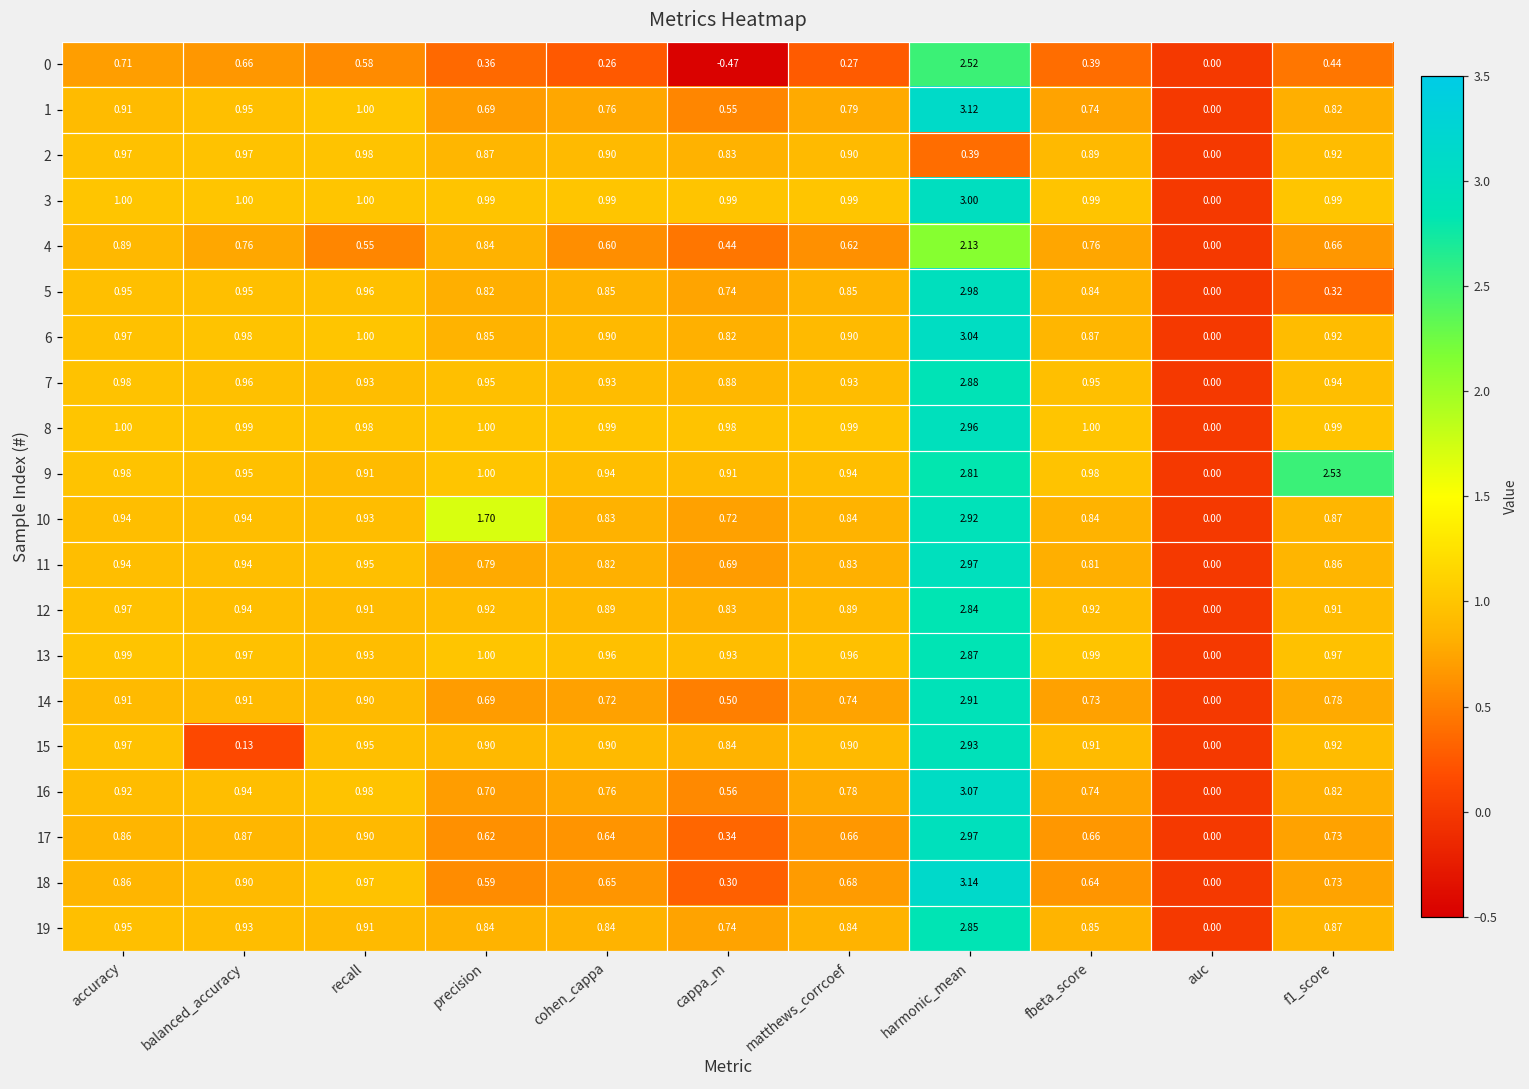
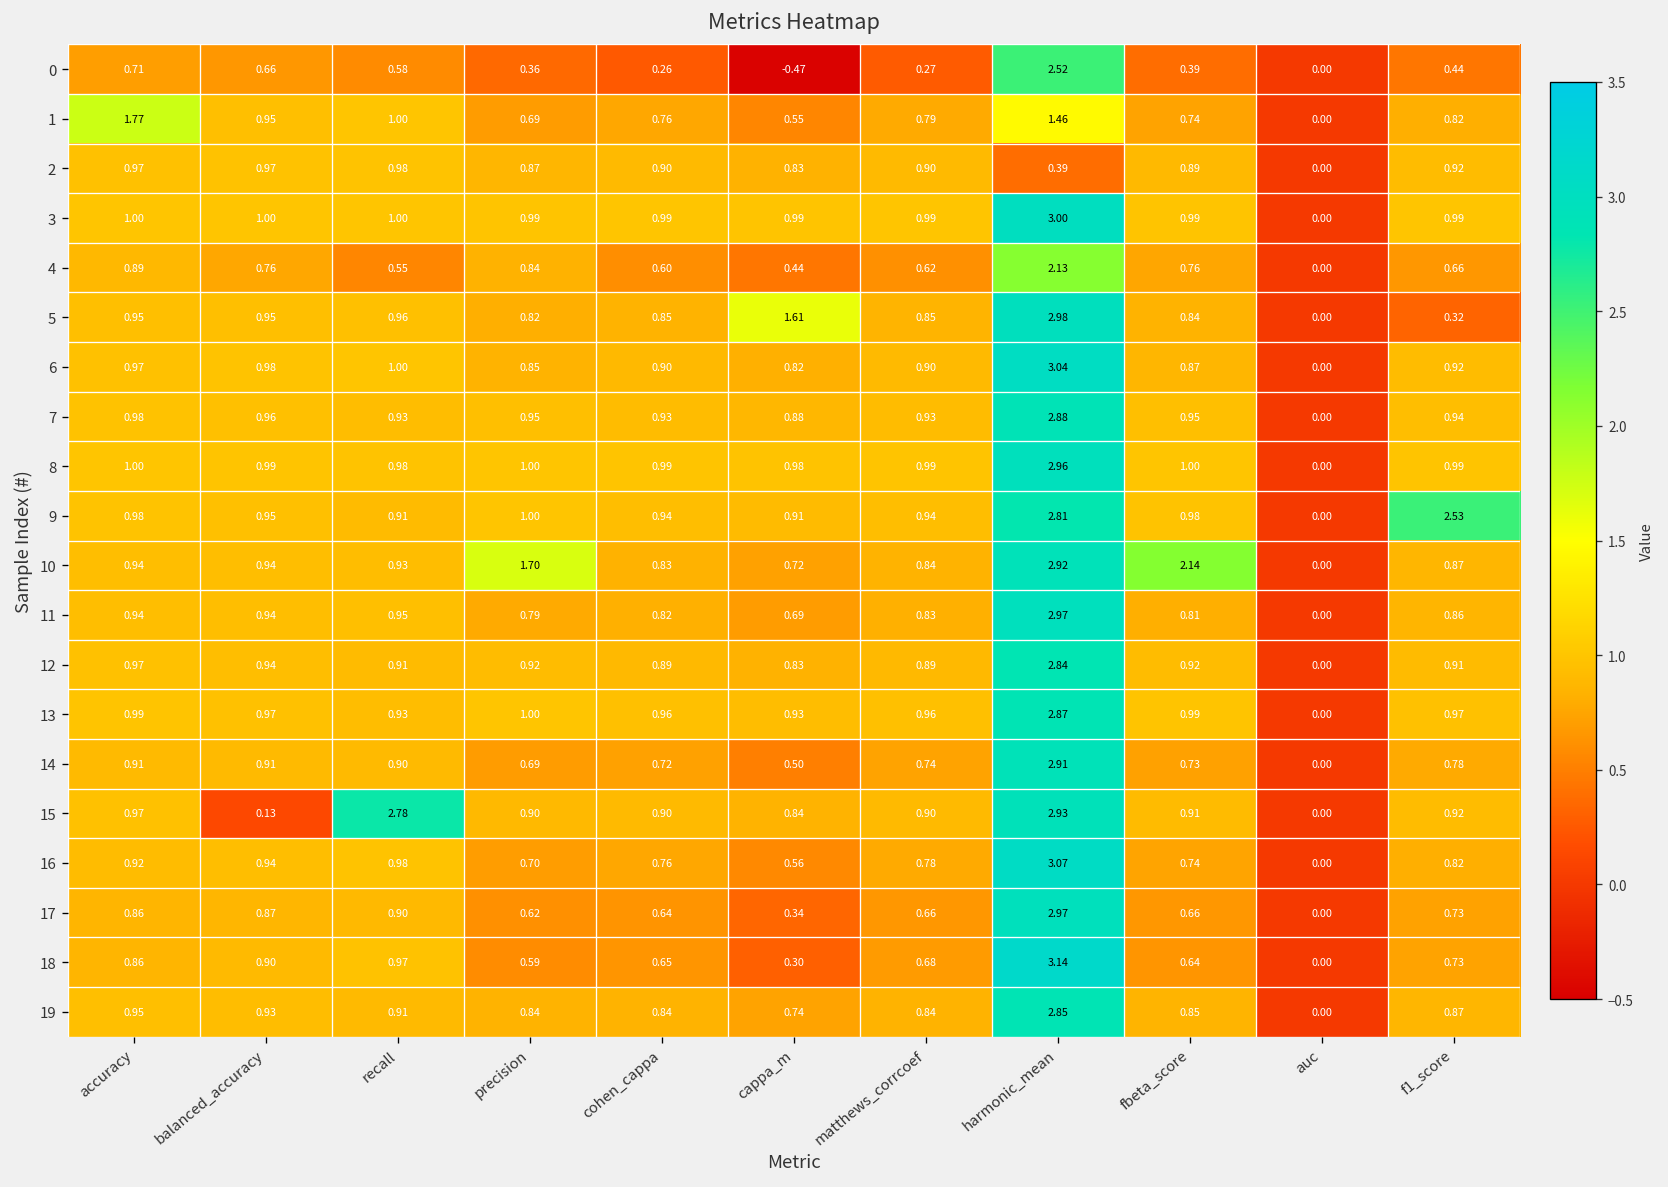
  {
    "1": {
-     "accuracy": 0.91,
+     "accuracy": 1.77,
      "balanced_accuracy": 0.95,
      "recall": 1.00,
      "precision": 0.69,
      "cohen_cappa": 0.76,
      "cappa_m": 0.55,
      "matthews_corrcoef": 0.79,
-     "harmonic_mean": 3.12,
+     "harmonic_mean": 1.46,
      "fbeta_score": 0.74,
      "auc": 0.00,
      "f1_score": 0.82
    },
    "5": {
      "accuracy": 0.95,
      "balanced_accuracy": 0.95,
      "recall": 0.96,
      "precision": 0.82,
      "cohen_cappa": 0.85,
-     "cappa_m": 0.74,
+     "cappa_m": 1.61,
      "matthews_corrcoef": 0.85,
      "harmonic_mean": 2.98,
      "fbeta_score": 0.84,
      "auc": 0.00,
      "f1_score": 0.32
    },
    "10": {
      "accuracy": 0.94,
      "balanced_accuracy": 0.94,
      "recall": 0.93,
      "precision": 1.70,
      "cohen_cappa": 0.83,
      "cappa_m": 0.72,
      "matthews_corrcoef": 0.84,
      "harmonic_mean": 2.92,
-     "fbeta_score": 0.84,
+     "fbeta_score": 2.14,
      "auc": 0.00,
      "f1_score": 0.87
    },
    "15": {
      "accuracy": 0.97,
      "balanced_accuracy": 0.13,
-     "recall": 0.95,
+     "recall": 2.78,
      "precision": 0.90,
      "cohen_cappa": 0.90,
      "cappa_m": 0.84,
      "matthews_corrcoef": 0.90,
      "harmonic_mean": 2.93,
      "fbeta_score": 0.91,
      "auc": 0.00,
      "f1_score": 0.92
    }
  }
